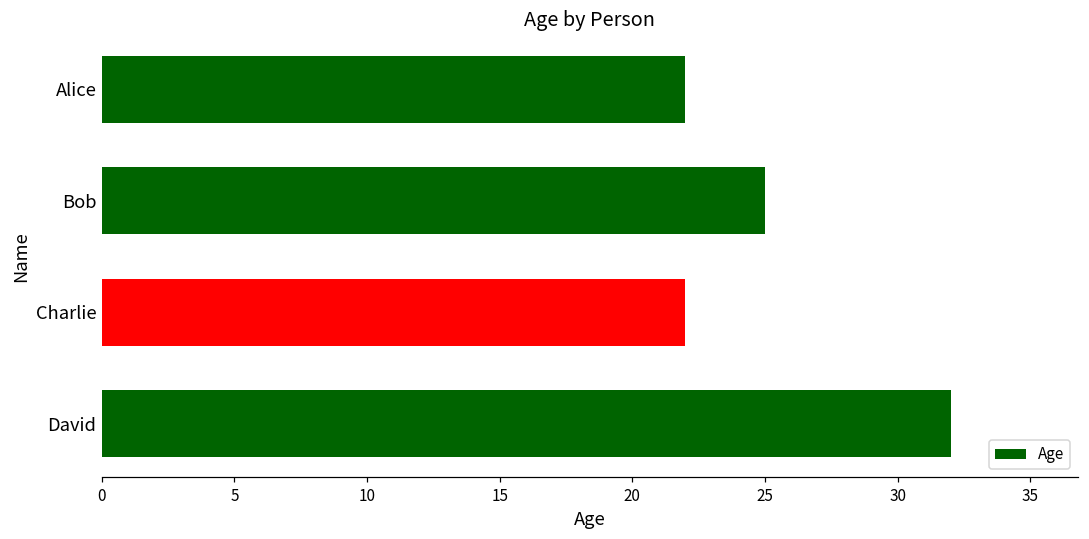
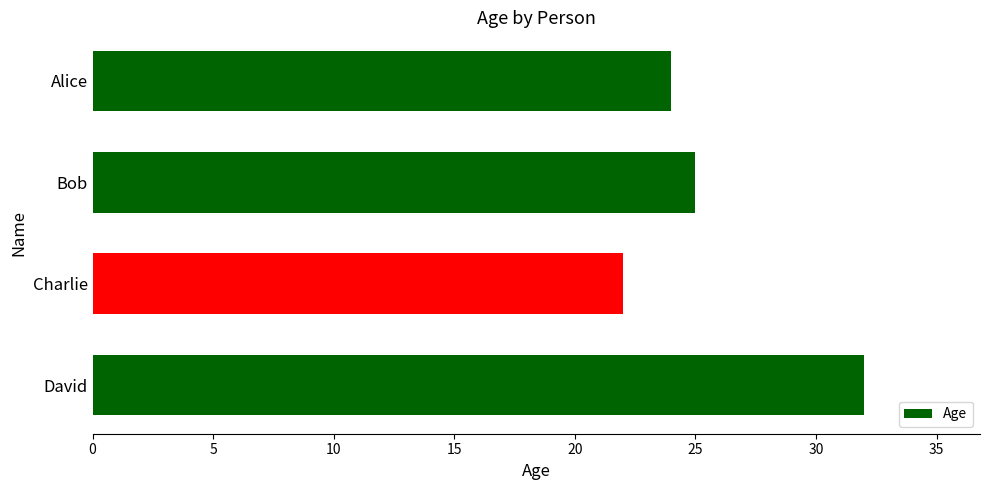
  {
-   "Alice": 22,
+   "Alice": 24,
    "Bob": 25,
    "Charlie": 22,
    "David": 32
  }
